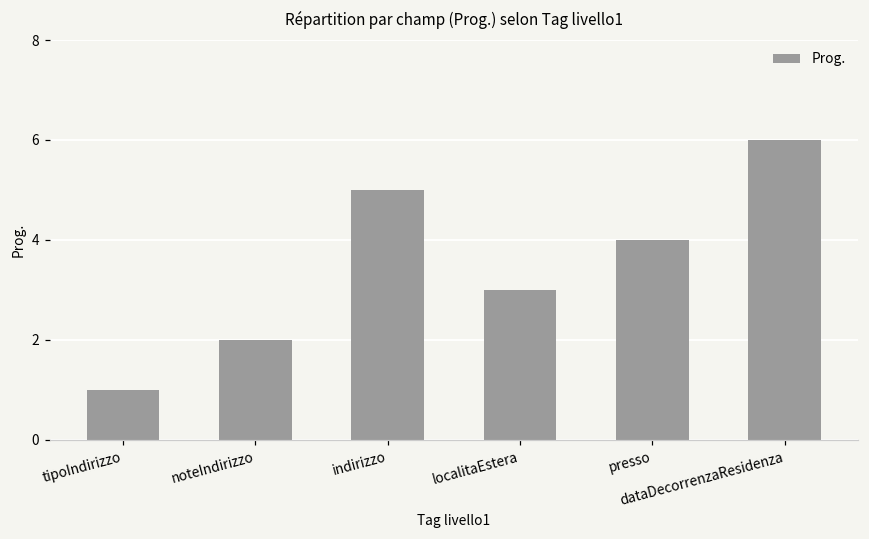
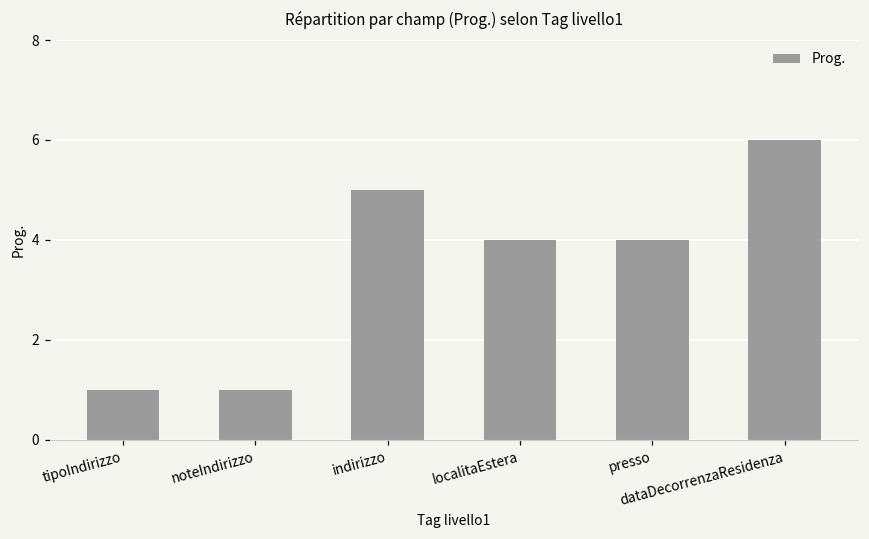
  {
    "tipoIndirizzo": 1,
-   "noteIndirizzo": 2,
+   "noteIndirizzo": 1,
    "indirizzo": 5,
-   "localitaEstera": 3,
+   "localitaEstera": 4,
    "presso": 4,
    "dataDecorrenzaResidenza": 6
  }
